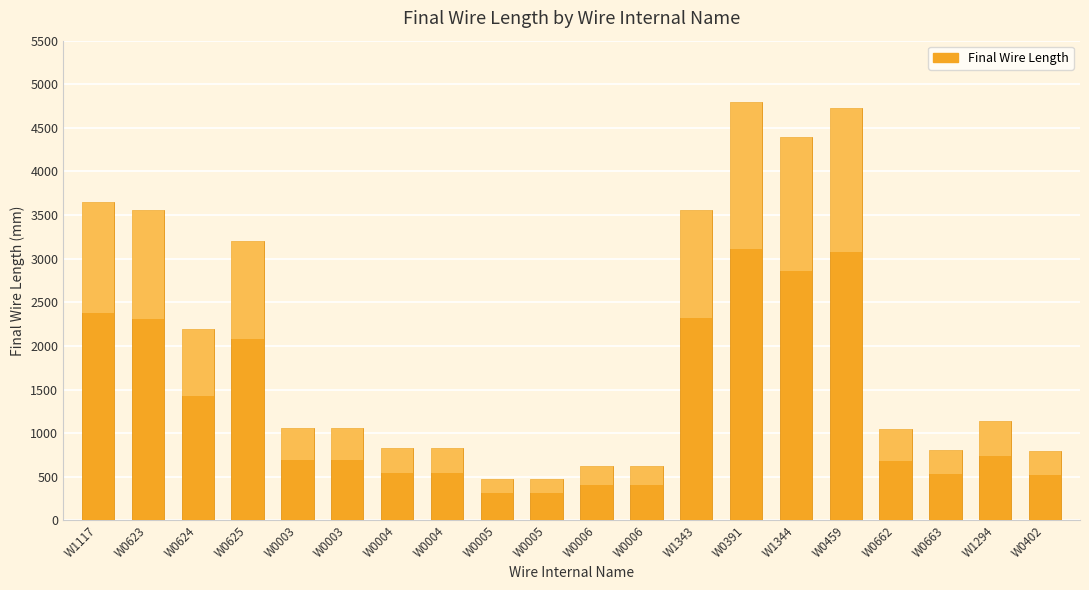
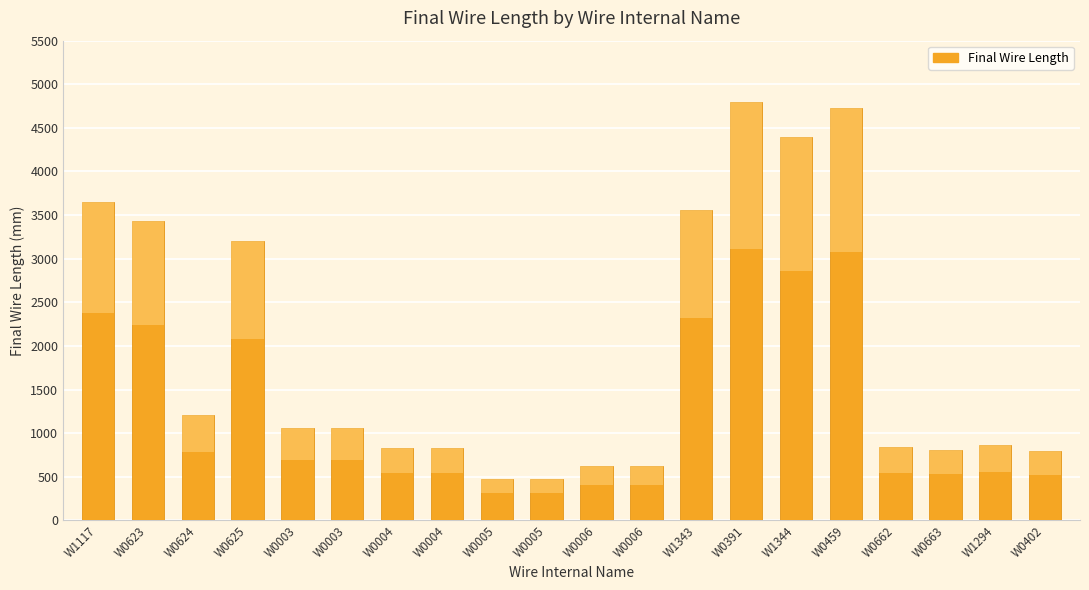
  {
    "Final Wire Length": {
      "W1117": 3700,
-     "W0623": 3600,
-     "W0624": 2200,
+     "W0623": 3400,
+     "W0624": 1200,
      "W0625": 3200,
      "W1343": 3600,
      "W0391": 4800,
      "W1344": 4400,
      "W0459": 4700,
-     "W0662": 1100,
+     "W0662": 800,
      "W0663": 800,
-     "W1294": 1100,
+     "W1294": 900,
      "W0402": 800
    }
  }
